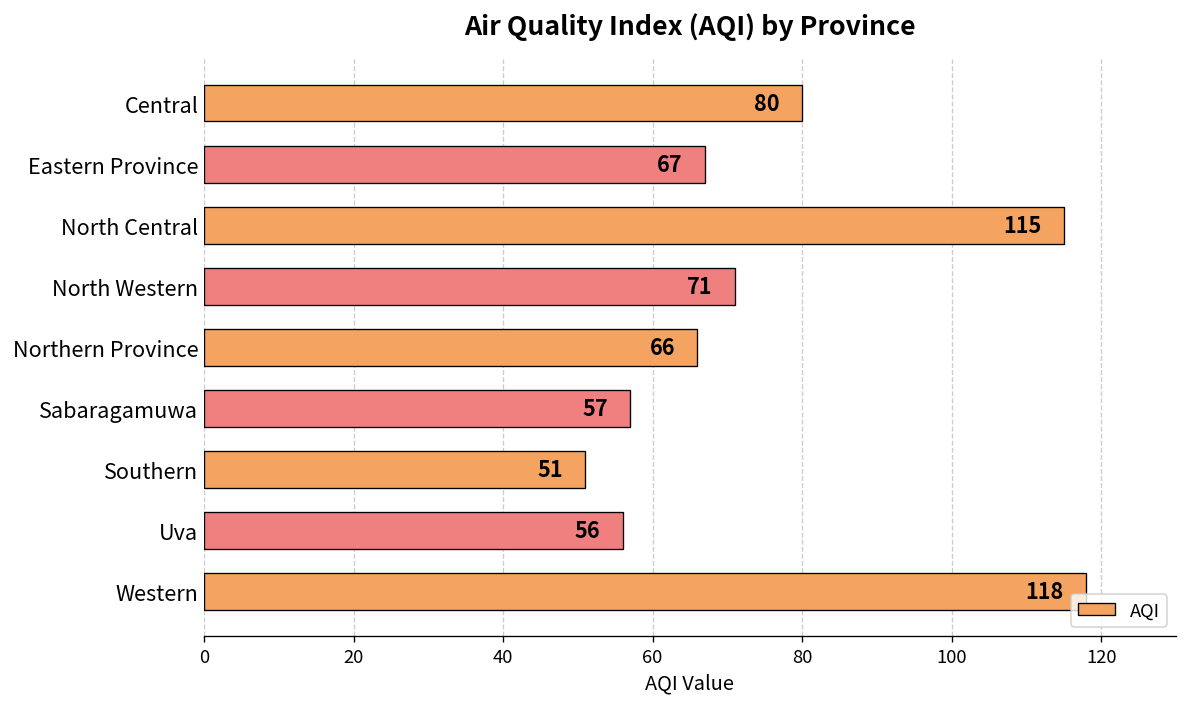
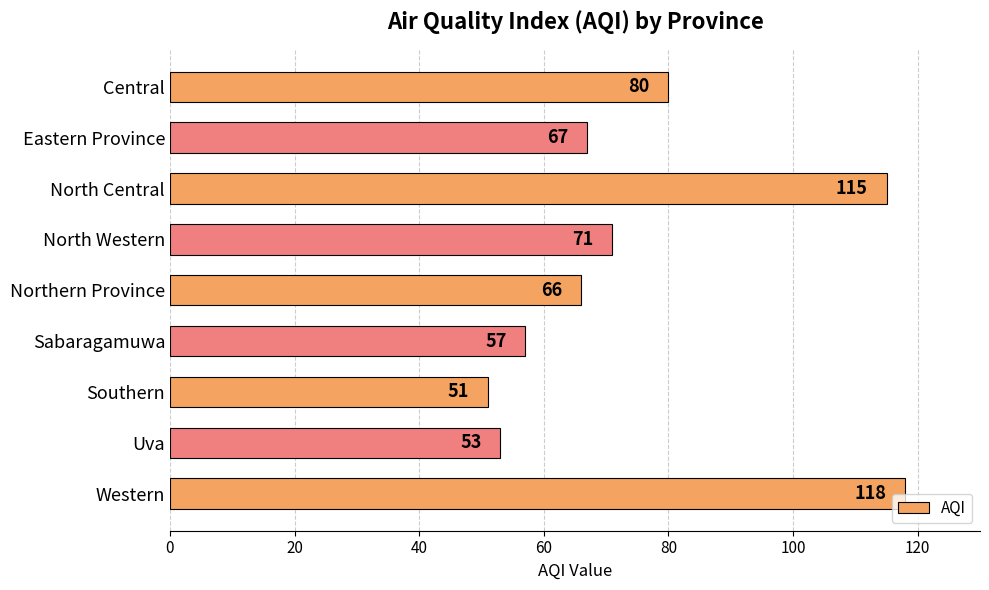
  {
    "Central": 80,
    "Eastern Province": 67,
    "North Central": 115,
    "North Western": 71,
    "Northern Province": 66,
    "Sabaragamuwa": 57,
    "Southern": 51,
-   "Uva": 56,
+   "Uva": 53,
    "Western": 118
  }
